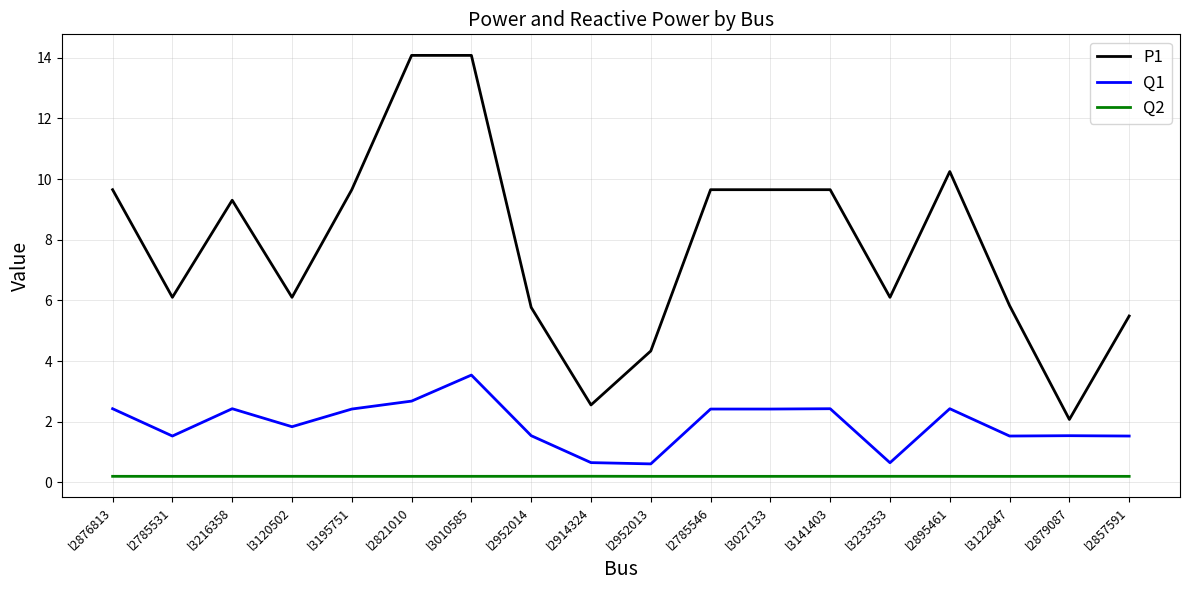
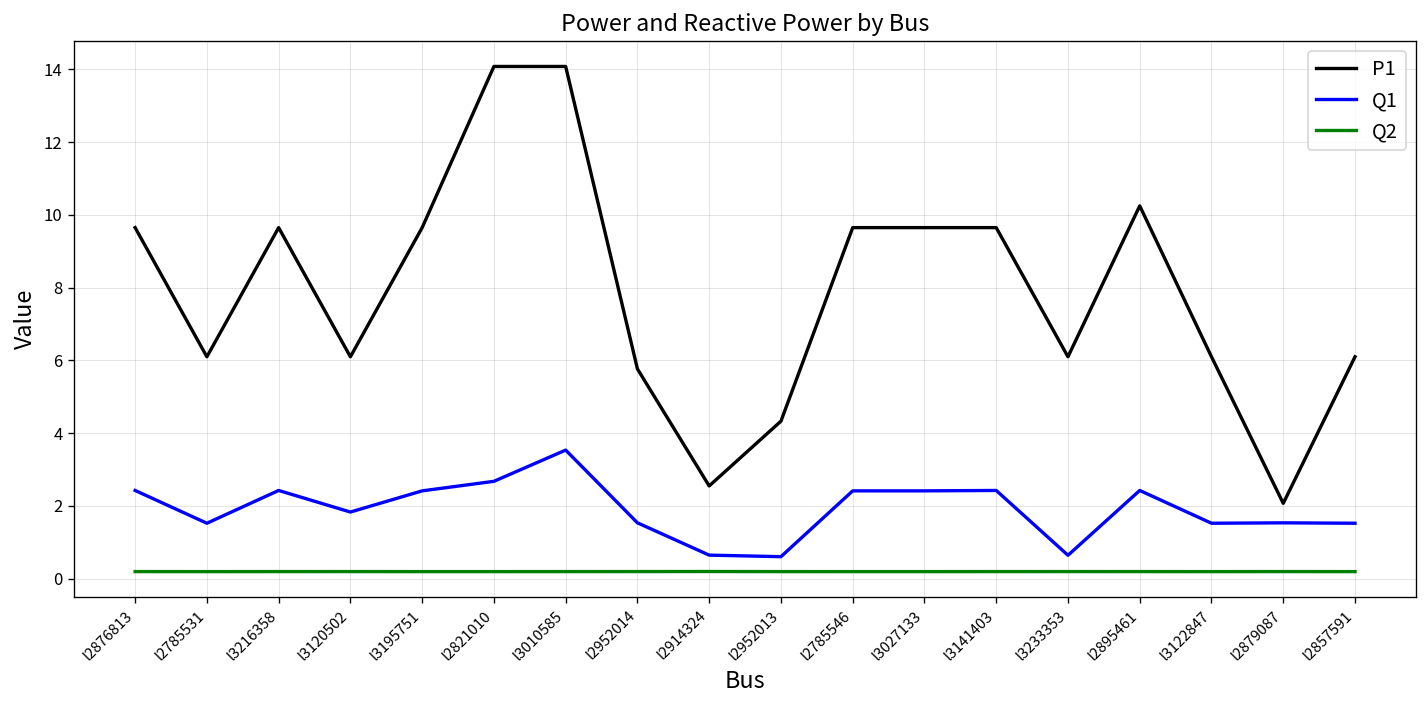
  {
    "P1": {
      "l2876813": 9.7,
      "l2785531": 6.1,
-     "l3216358": 9.3,
+     "l3216358": 9.7,
      "l3120502": 6.1,
      "l3195751": 9.7,
      "l2821010": 14.1,
      "l3010585": 14.1,
      "l2952014": 5.8,
      "l2914324": 2.6,
      "l2952013": 4.3,
      "l2785546": 9.7,
      "l3027133": 9.7,
      "l3141403": 9.7,
      "l3233353": 6.1,
      "l2895461": 10.2,
-     "l3122847": 5.8,
+     "l3122847": 6.1,
      "l2879087": 2.1,
-     "l2857591": 5.5
+     "l2857591": 6.1
    },
    "Q1": {
      "l2876813": 2.4,
      "l2785531": 1.5,
      "l3216358": 2.4,
      "l3120502": 1.8,
      "l3195751": 2.4,
      "l2821010": 2.7,
      "l3010585": 3.5,
      "l2952014": 1.5,
      "l2914324": 0.6,
      "l2952013": 0.6,
      "l2785546": 2.4,
      "l3027133": 2.4,
      "l3141403": 2.4,
      "l3233353": 0.6,
      "l2895461": 2.4,
      "l3122847": 1.5,
      "l2879087": 1.5,
      "l2857591": 1.5
    },
    "Q2": {
      "l2876813": 0.2,
      "l2785531": 0.2,
      "l3216358": 0.2,
      "l3120502": 0.2,
      "l3195751": 0.2,
      "l2821010": 0.2,
      "l3010585": 0.2,
      "l2952014": 0.2,
      "l2914324": 0.2,
      "l2952013": 0.2,
      "l2785546": 0.2,
      "l3027133": 0.2,
      "l3141403": 0.2,
      "l3233353": 0.2,
      "l2895461": 0.2,
      "l3122847": 0.2,
      "l2879087": 0.2,
      "l2857591": 0.2
    }
  }
